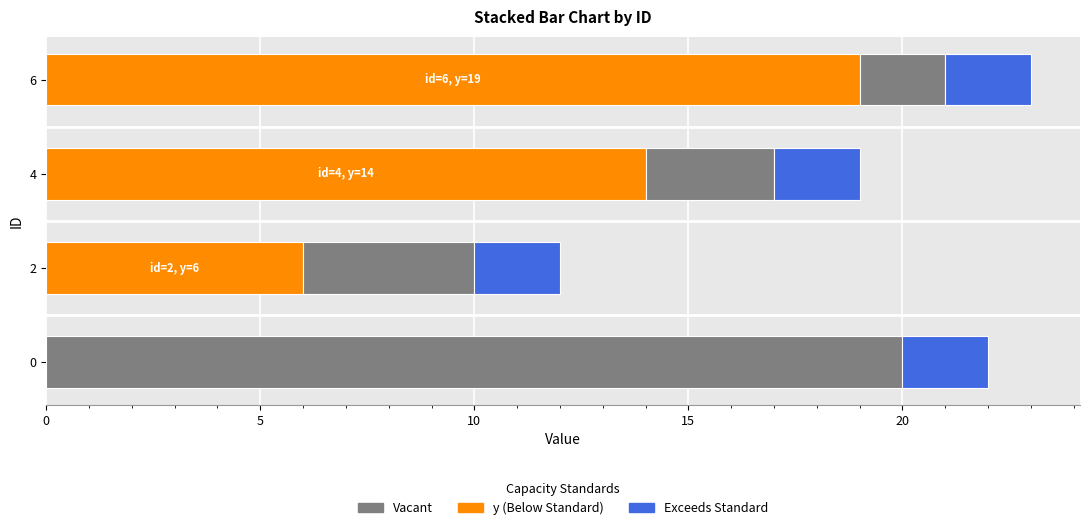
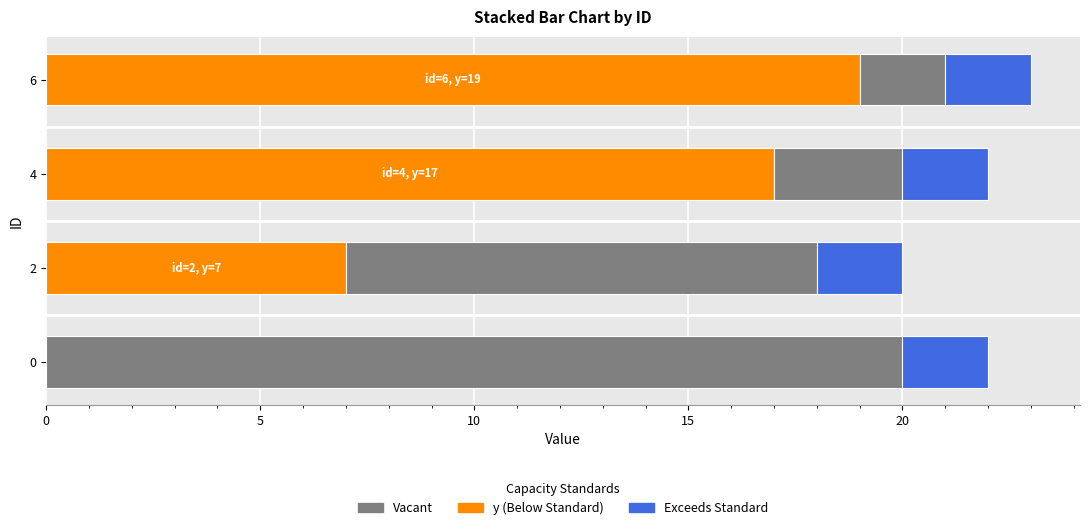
  {
    "y (Below Standard)": {
      "6": 19,
-     "4": 14,
-     "2": 6
+     "4": 17,
+     "2": 7
    },
    "Vacant": {
      "6": 2,
      "4": 3,
-     "2": 4,
+     "2": 11,
      "0": 20
    },
    "Exceeds Standard": {
      "6": 2,
      "4": 2,
      "2": 2,
      "0": 2
    }
  }
